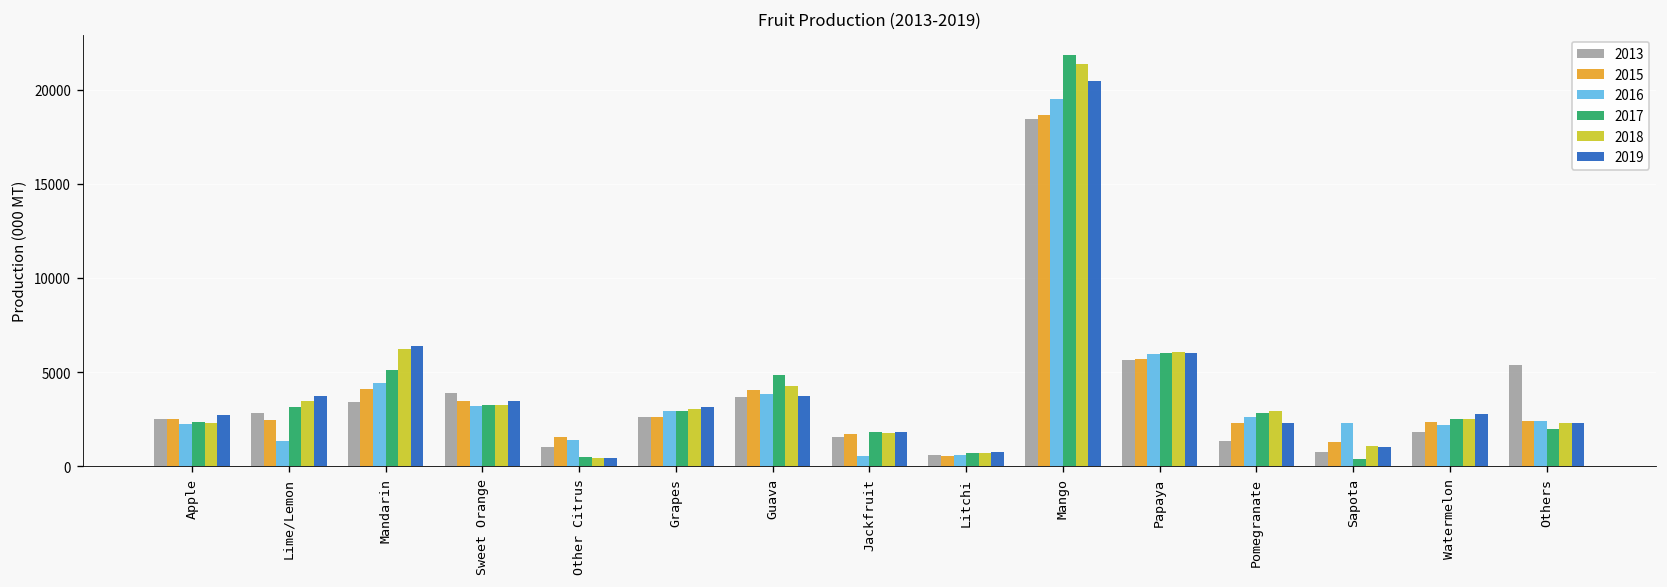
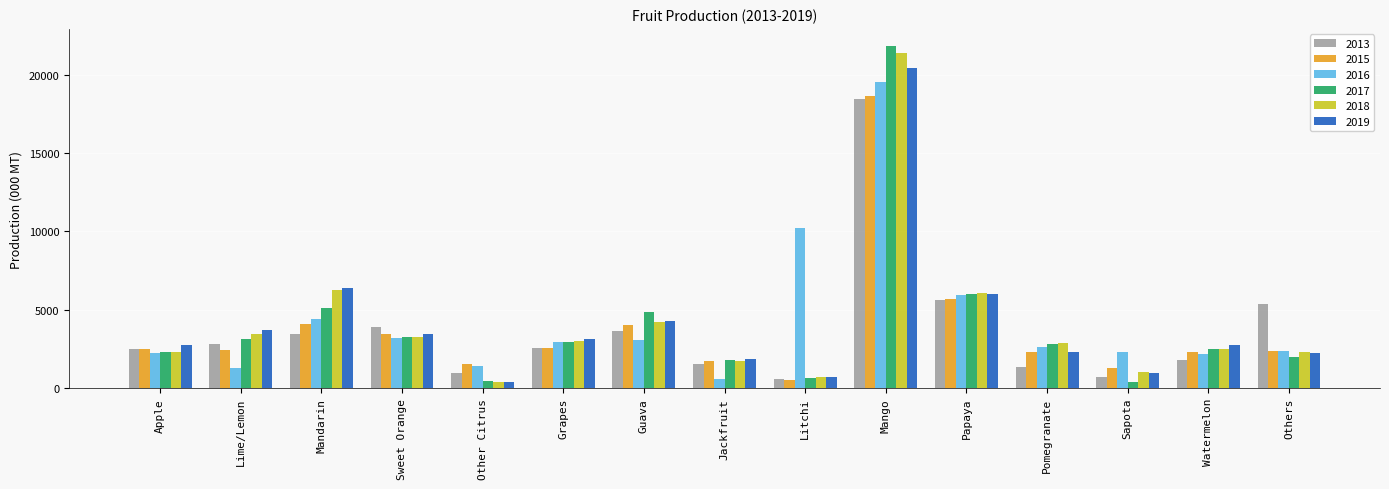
  {
    "2013": {
      "Apple": 2500,
      "Lime/Lemon": 2800,
      "Mandarin": 3400,
      "Sweet Orange": 3900,
      "Other Citrus": 1000,
      "Grapes": 2600,
      "Guava": 3700,
      "Jackfruit": 1600,
      "Litchi": 600,
      "Mango": 18400,
      "Papaya": 5600,
      "Pomegranate": 1300,
      "Sapota": 700,
      "Watermelon": 1800,
      "Others": 5400
    },
    "2016": {
      "Apple": 2300,
      "Lime/Lemon": 1300,
      "Mandarin": 4400,
      "Sweet Orange": 3200,
      "Other Citrus": 1400,
      "Grapes": 2900,
-     "Guava": 3800,
+     "Guava": 3100,
      "Jackfruit": 600,
-     "Litchi": 600,
+     "Litchi": 10200,
      "Mango": 19500,
      "Papaya": 5900,
      "Pomegranate": 2600,
      "Sapota": 2300,
      "Watermelon": 2200,
      "Others": 2400
    },
    "2017": {
      "Apple": 2300,
      "Lime/Lemon": 3100,
      "Mandarin": 5100,
      "Sweet Orange": 3300,
      "Other Citrus": 500,
      "Grapes": 2900,
      "Guava": 4800,
      "Jackfruit": 1800,
      "Litchi": 700,
      "Mango": 21800,
      "Papaya": 6000,
      "Pomegranate": 2800,
      "Sapota": 400,
      "Watermelon": 2500,
      "Others": 2000
    },
    "2019": {
      "Apple": 2700,
      "Lime/Lemon": 3700,
      "Mandarin": 6400,
      "Sweet Orange": 3500,
      "Other Citrus": 400,
      "Grapes": 3100,
-     "Guava": 3700,
+     "Guava": 4300,
      "Jackfruit": 1800,
      "Litchi": 700,
      "Mango": 20400,
      "Papaya": 6000,
      "Pomegranate": 2300,
      "Sapota": 1000,
      "Watermelon": 2800,
      "Others": 2300
    }
  }
